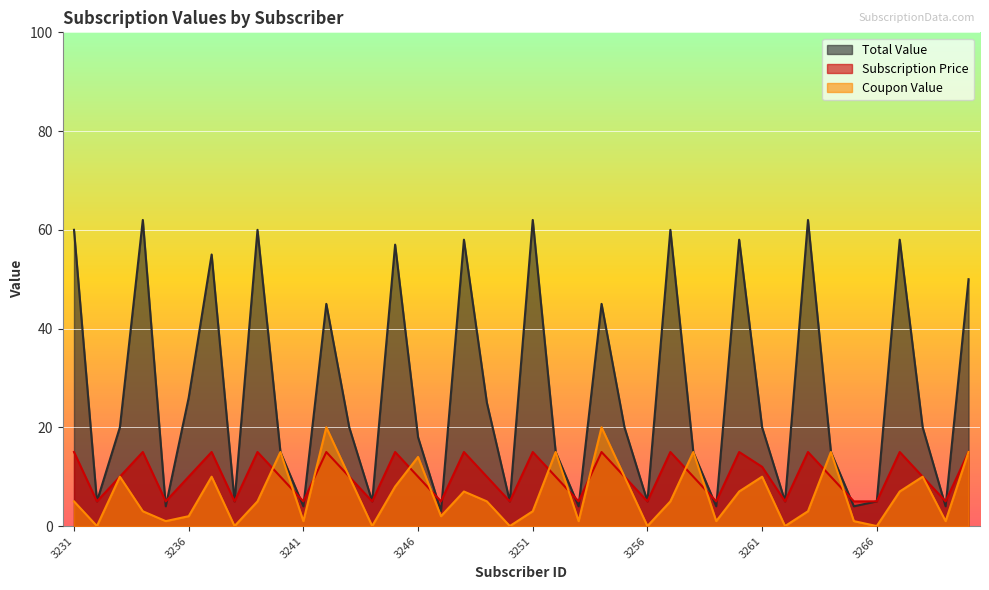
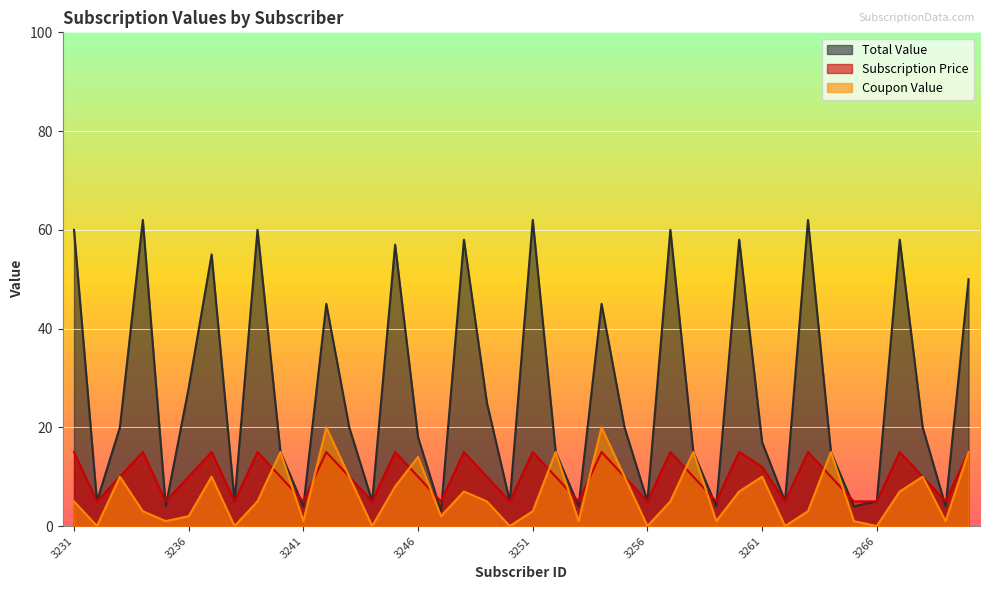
  {
    "Total Value": {
      "3231": 60,
-     "3236": 26,
+     "3236": 28,
      "3241": 4,
      "3246": 18,
      "3251": 62,
-     "3261": 20
+     "3261": 17
    },
    "Subscription Price": {
      "3231": 15,
      "3236": 10,
      "3241": 5,
      "3246": 10,
      "3251": 15,
      "3261": 12
    },
    "Coupon Value": {
      "3231": 5,
      "3236": 2,
      "3241": 1,
      "3246": 14,
      "3251": 3,
      "3256": 0,
      "3261": 10,
      "3266": 0
    }
  }
